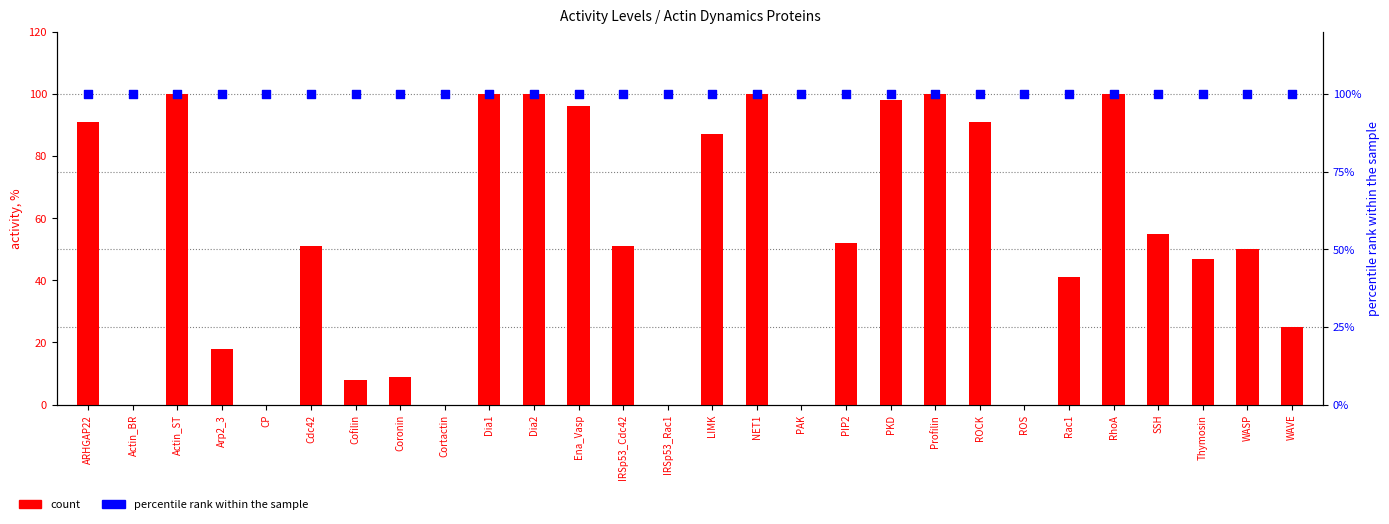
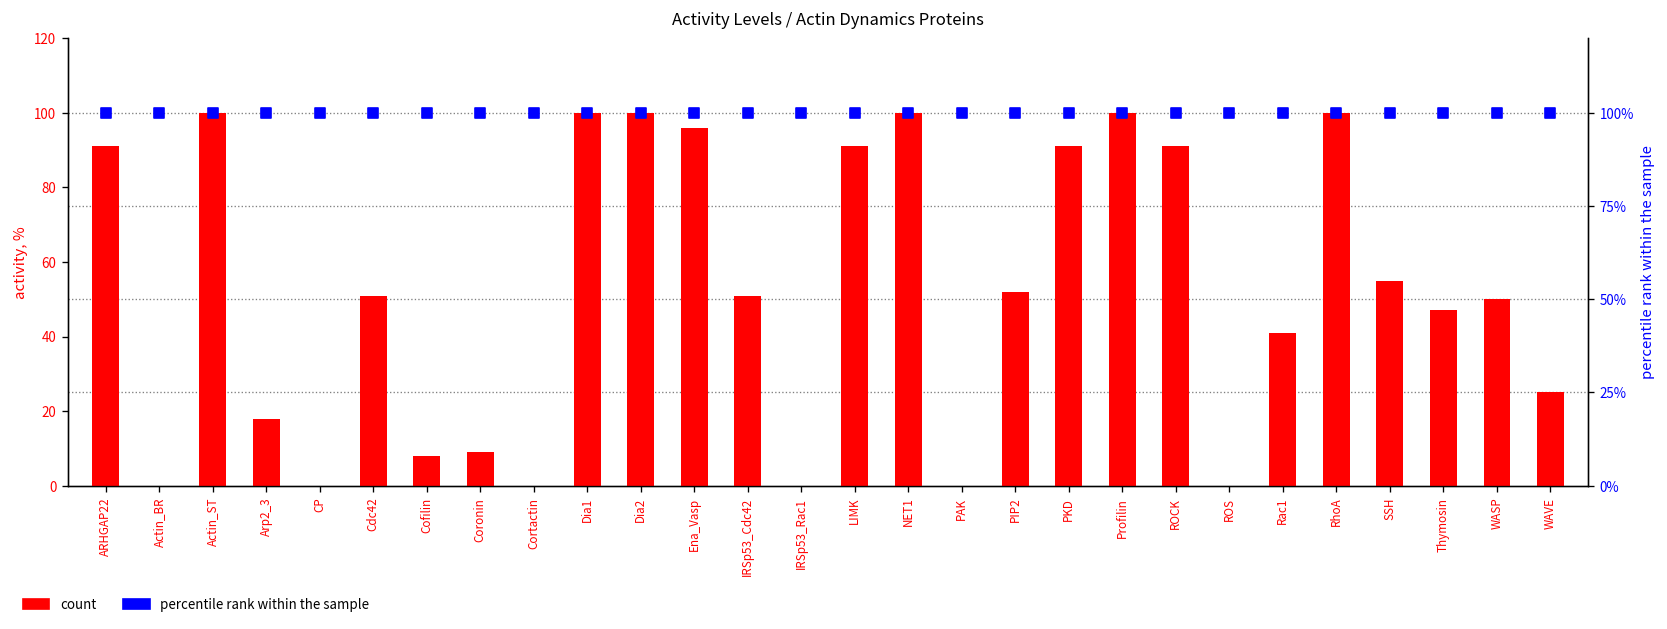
  {
    "count": {
      "ARHGAP22": 91,
      "Actin_BR": 0,
      "Actin_ST": 100,
      "Arp2_3": 18,
      "CP": 0,
      "Cdc42": 51,
      "Cofilin": 8,
      "Coronin": 9,
      "Cortactin": 0,
      "Dia1": 100,
      "Dia2": 100,
      "Ena_Vasp": 96,
      "IRSp53_Cdc42": 51,
      "IRSp53_Rac1": 0,
-     "LIMK": 87,
+     "LIMK": 91,
      "NET1": 100,
      "PAK": 0,
      "PIP2": 52,
-     "PKD": 98,
+     "PKD": 91,
      "Profilin": 100,
      "ROCK": 91,
      "ROS": 0,
      "Rac1": 41,
      "RhoA": 100,
      "SSH": 55,
      "Thymosin": 47,
      "WASP": 50,
      "WAVE": 25
    }
  }
